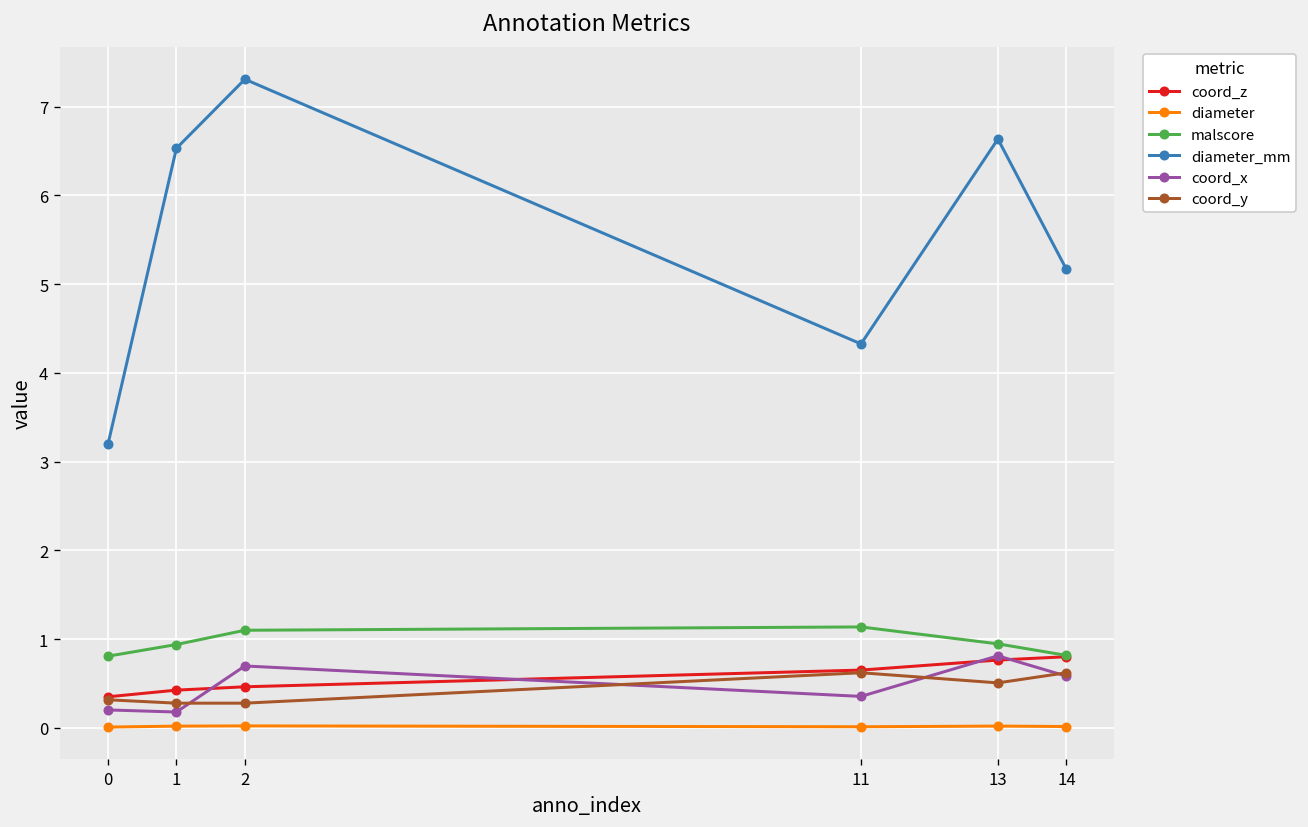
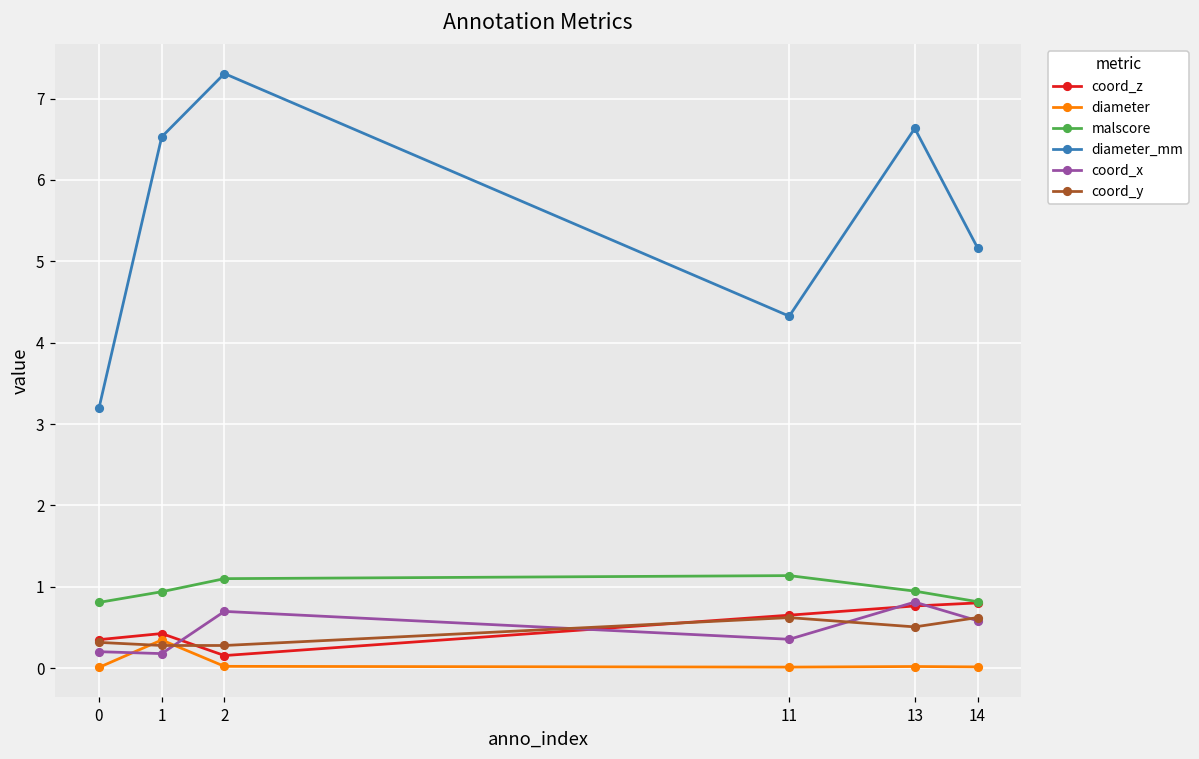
  {
    "coord_z": {
      "1": 0.4,
-     "2": 0.5,
+     "2": 0.2,
      "13": 0.8
    },
    "diameter": {
      "0": 0.0,
-     "1": 0.0,
+     "1": 0.3,
      "2": 0.0,
      "11": 0.0,
      "13": 0.0,
      "14": 0.0
    },
    "malscore": {
      "0": 0.8,
      "1": 0.9,
      "2": 1.1,
      "11": 1.1,
      "13": 0.9
    },
    "diameter_mm": {
      "0": 3.2,
      "1": 6.5,
      "2": 7.3,
      "11": 4.3,
      "13": 6.6,
      "14": 5.2
    },
    "coord_x": {
      "0": 0.2,
      "1": 0.2,
      "2": 0.7,
      "11": 0.4,
      "13": 0.8,
      "14": 0.6
    },
    "coord_y": {
      "1": 0.3,
      "2": 0.3,
      "13": 0.5,
      "14": 0.6
    }
  }
